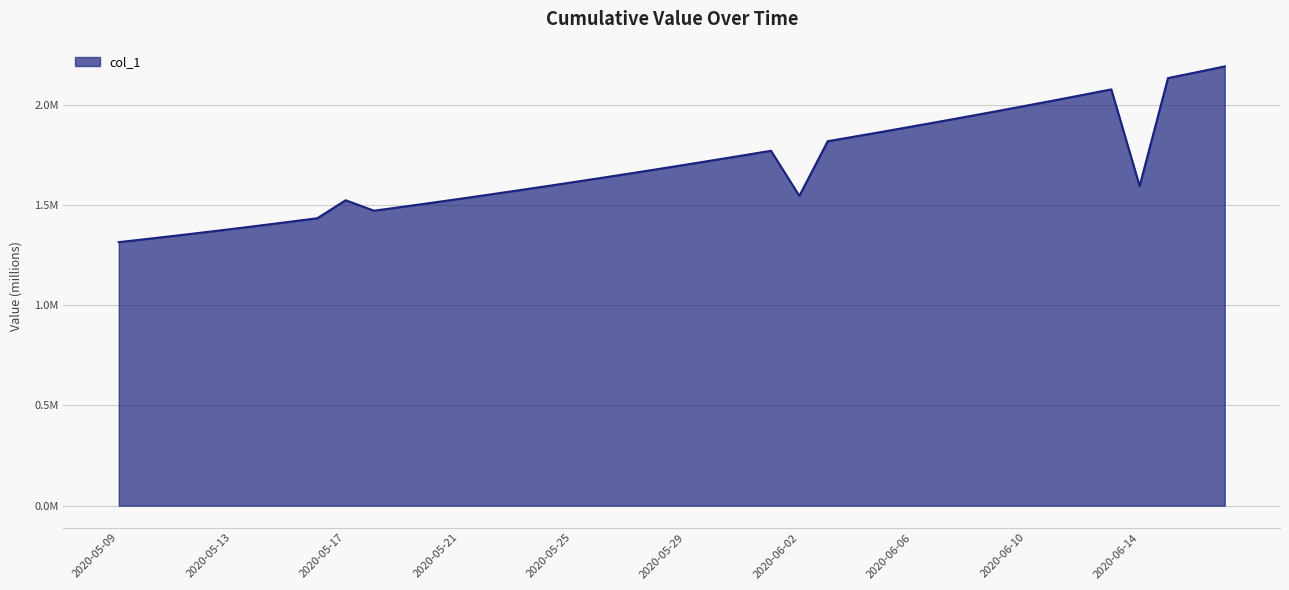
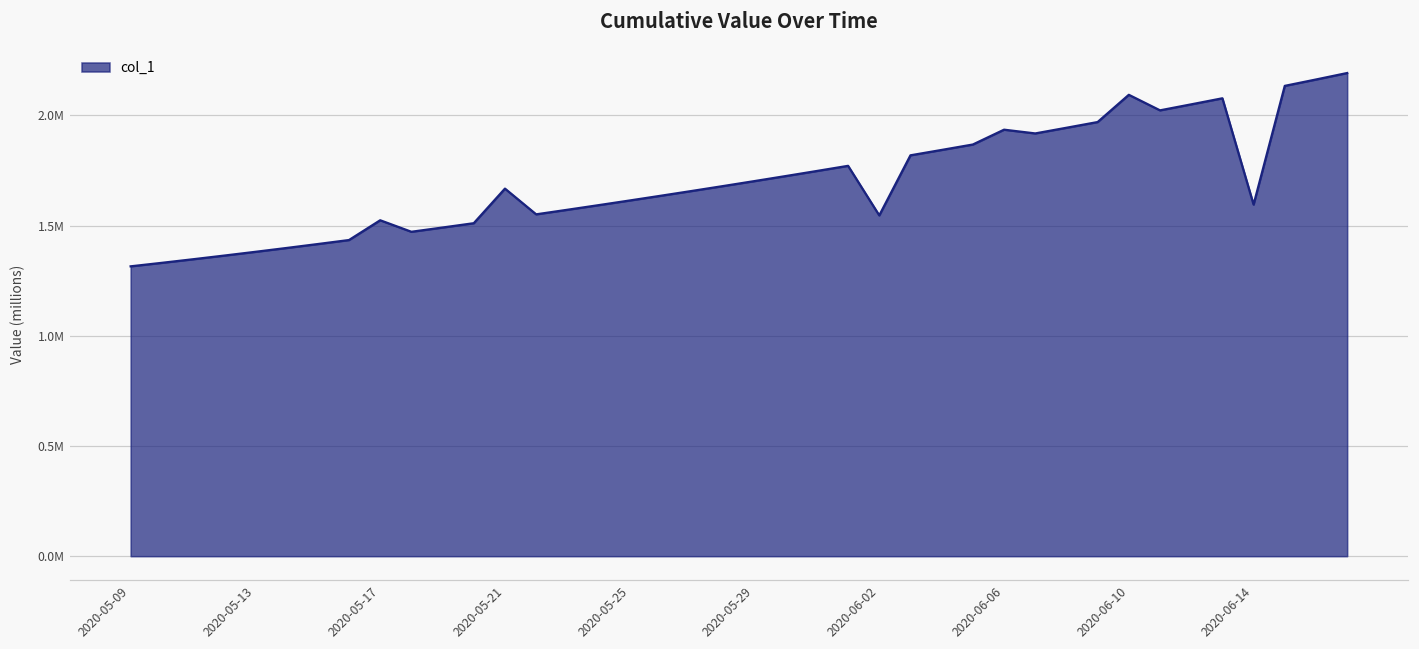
  {
    "2020-05-09": 1320000,
    "2020-05-13": 1380000,
    "2020-05-17": 1520000,
-   "2020-05-21": 1530000,
+   "2020-05-21": 1670000,
    "2020-05-25": 1610000,
    "2020-05-29": 1700000,
    "2020-06-02": 1550000,
-   "2020-06-06": 1890000,
-   "2020-06-10": 2000000,
+   "2020-06-06": 1940000,
+   "2020-06-10": 2090000,
    "2020-06-14": 1600000
  }
